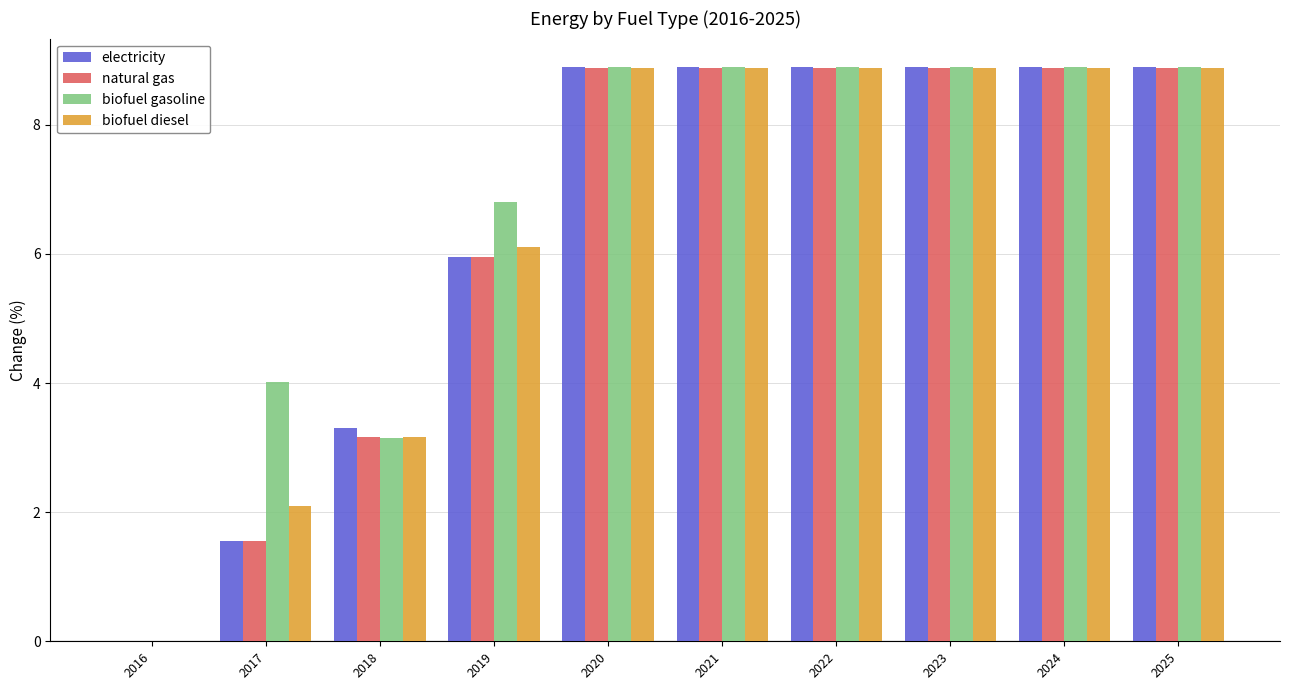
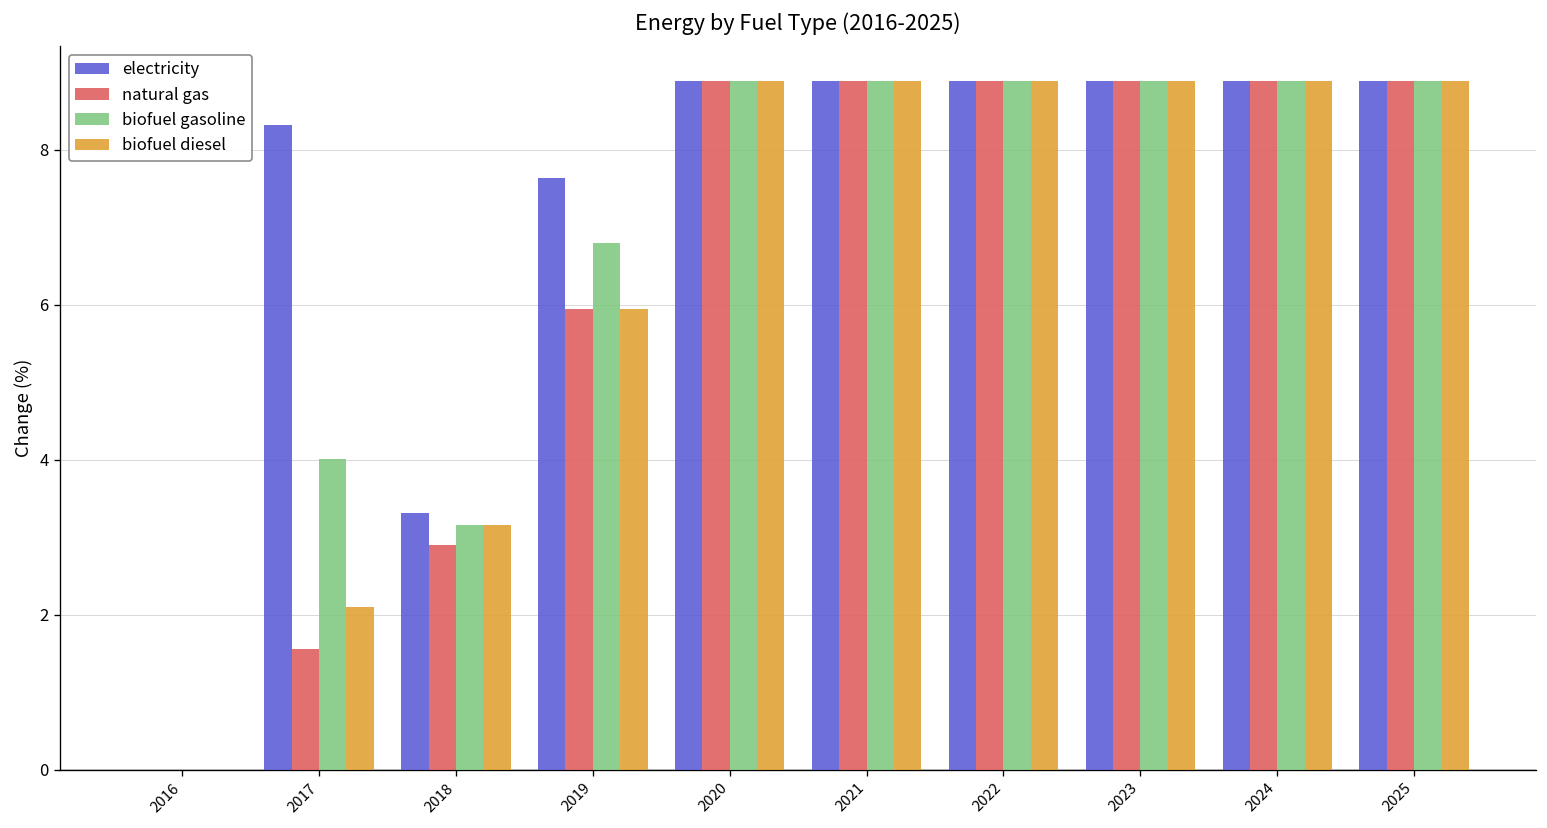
  {
    "electricity": {
      "2016": 0.0,
-     "2017": 1.6,
+     "2017": 8.3,
      "2018": 3.3,
-     "2019": 6.0,
+     "2019": 7.6,
      "2020": 8.9,
      "2021": 8.9,
      "2022": 8.9,
      "2023": 8.9,
      "2024": 8.9,
      "2025": 8.9
    },
    "natural gas": {
      "2016": 0.0,
      "2017": 1.6,
-     "2018": 3.2,
+     "2018": 2.9,
      "2019": 5.9,
      "2020": 8.9,
      "2021": 8.9,
      "2022": 8.9,
      "2023": 8.9,
      "2024": 8.9,
      "2025": 8.9
    },
    "biofuel gasoline": {
      "2016": 0.0,
      "2017": 4.0,
      "2018": 3.2,
      "2019": 6.8,
      "2020": 8.9,
      "2021": 8.9,
      "2022": 8.9,
      "2023": 8.9,
      "2024": 8.9,
      "2025": 8.9
    },
    "biofuel diesel": {
      "2016": 0.0,
      "2017": 2.1,
      "2018": 3.2,
-     "2019": 6.1,
+     "2019": 5.9,
      "2020": 8.9,
      "2021": 8.9,
      "2022": 8.9,
      "2023": 8.9,
      "2024": 8.9,
      "2025": 8.9
    }
  }
